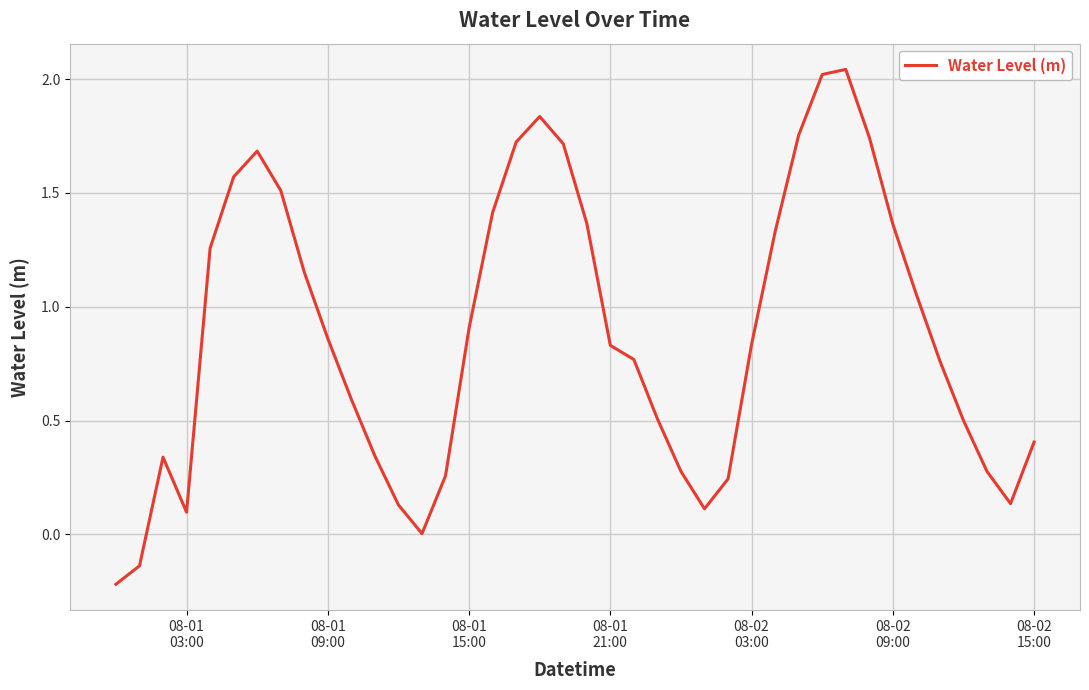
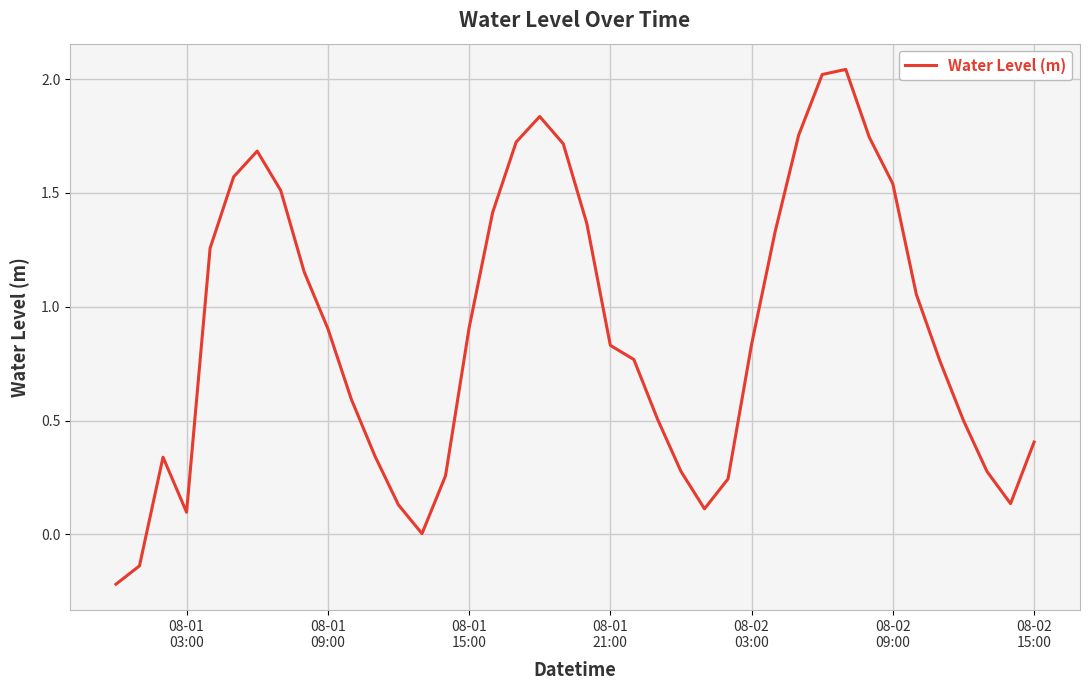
  {
    "08-01 03:00": 0.10,
-   "08-01 09:00": 0.86,
+   "08-01 09:00": 0.90,
    "08-01 15:00": 0.91,
    "08-01 21:00": 0.83,
    "08-02 03:00": 0.83,
-   "08-02 09:00": 1.36,
+   "08-02 09:00": 1.54,
    "08-02 15:00": 0.41
  }
